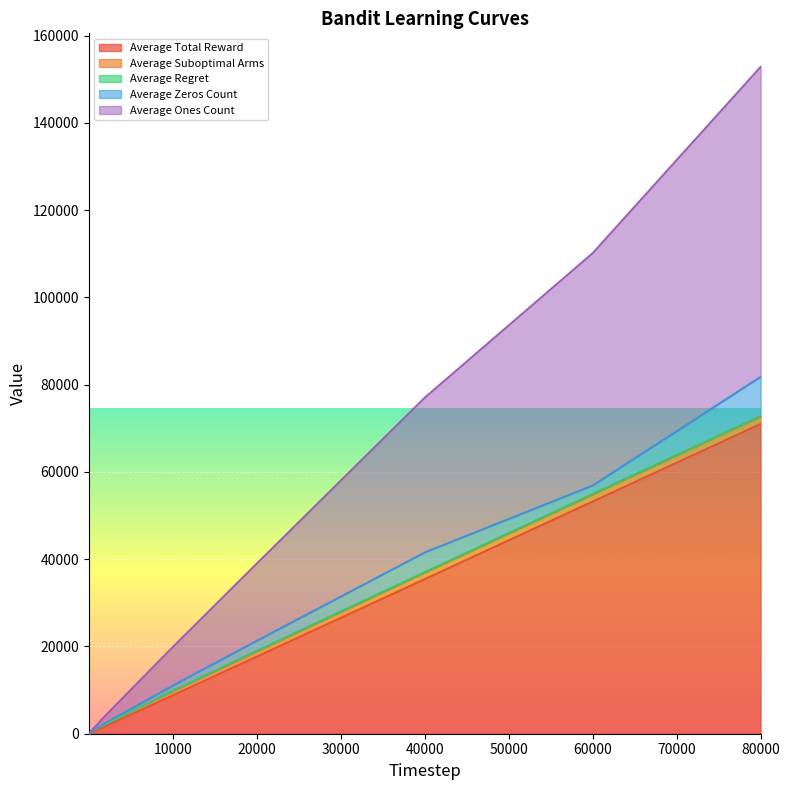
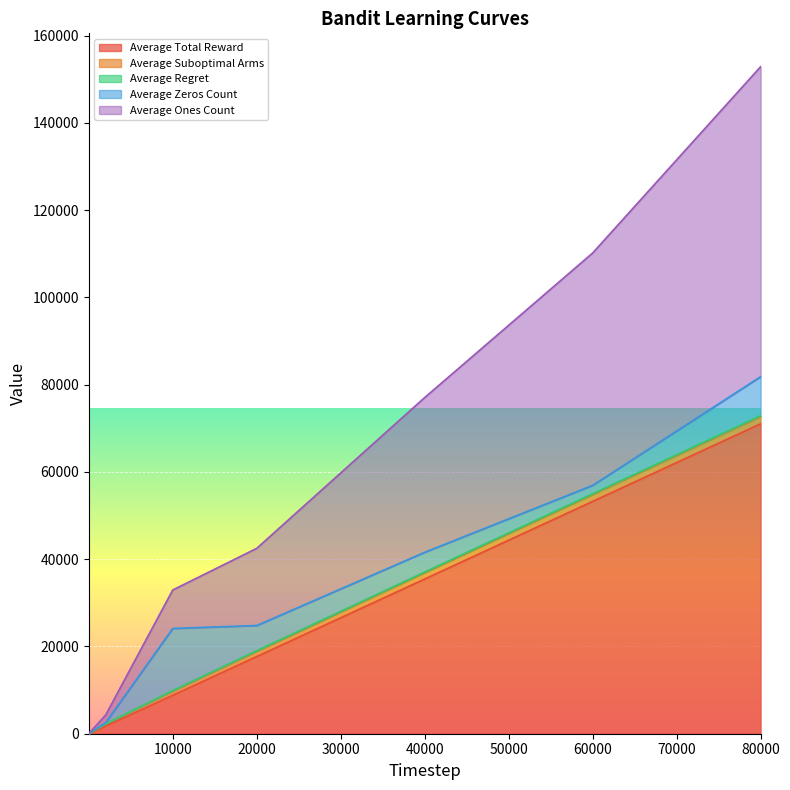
  {
    "Average Zeros Count": {
-     "10000": 1000,
-     "20000": 2000,
+     "10000": 14000,
+     "20000": 6000,
      "40000": 5000,
      "60000": 2000,
      "80000": 9000
    },
    "Average Ones Count": {
      "10000": 9000,
      "20000": 18000,
      "40000": 35000,
      "60000": 53000,
      "80000": 71000
    }
  }
